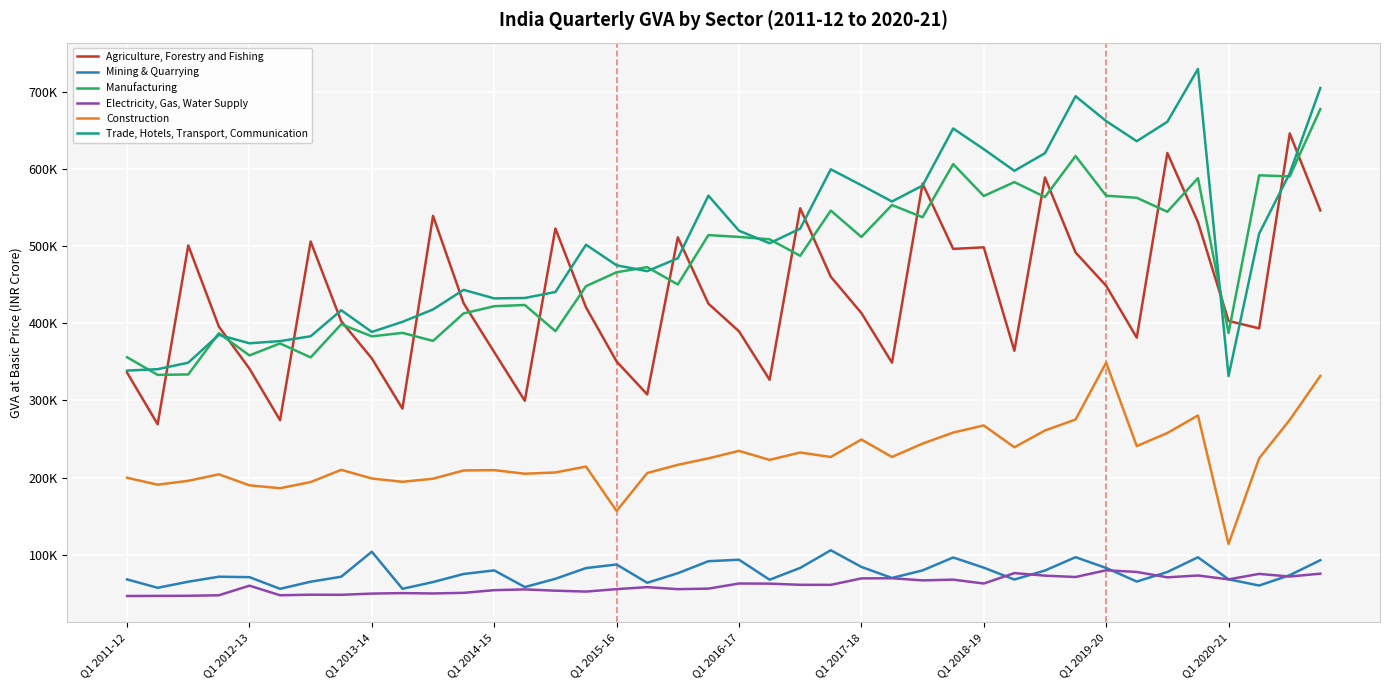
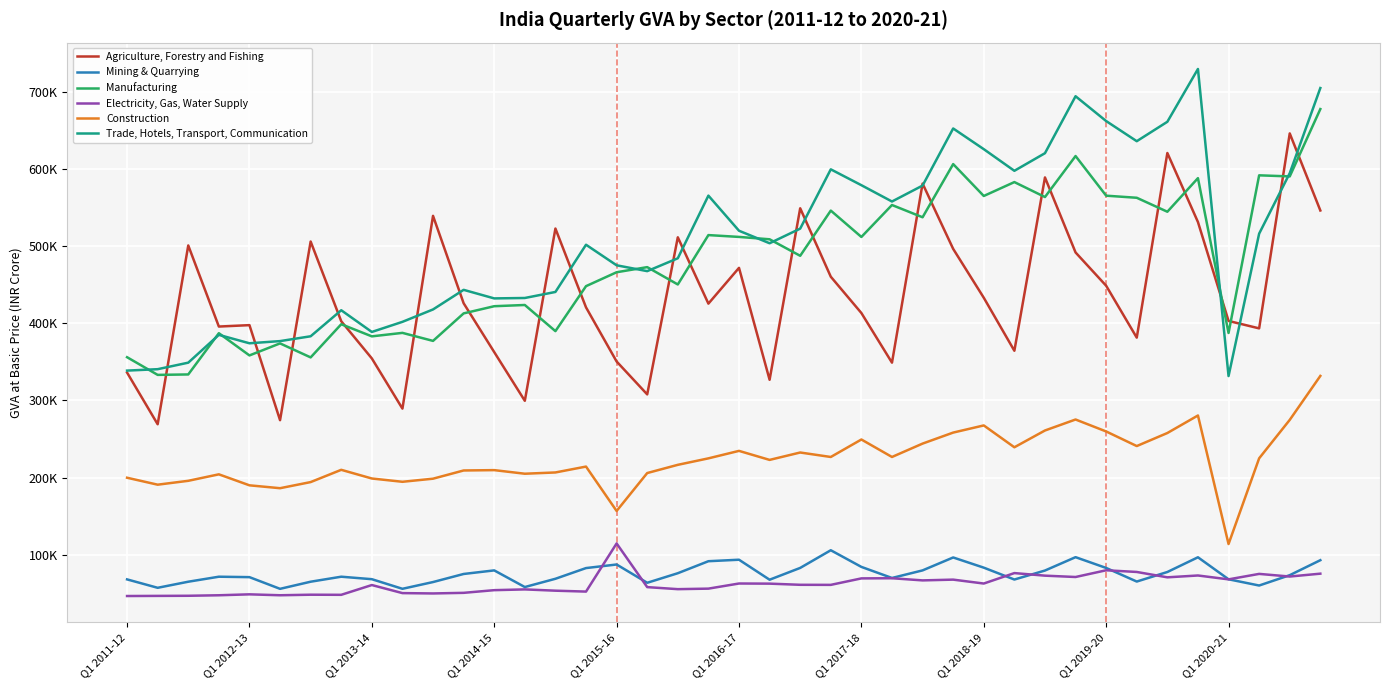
  {
    "Agriculture, Forestry and Fishing": {
-     "Q1 2012-13": 340000,
+     "Q1 2012-13": 400000,
      "Q1 2013-14": 350000,
      "Q1 2014-15": 360000,
      "Q1 2015-16": 350000,
-     "Q1 2016-17": 390000,
+     "Q1 2016-17": 470000,
      "Q1 2017-18": 410000,
-     "Q1 2018-19": 500000,
+     "Q1 2018-19": 430000,
      "Q1 2019-20": 450000,
      "Q1 2020-21": 400000
    },
    "Mining & Quarrying": {
      "Q1 2011-12": 70000,
      "Q1 2012-13": 70000,
-     "Q1 2013-14": 100000,
+     "Q1 2013-14": 70000,
      "Q1 2014-15": 80000,
      "Q1 2015-16": 90000,
      "Q1 2016-17": 90000,
      "Q1 2017-18": 80000,
      "Q1 2018-19": 80000
    },
    "Electricity, Gas, Water Supply": {
      "Q1 2011-12": 50000,
-     "Q1 2012-13": 60000,
-     "Q1 2013-14": 50000,
+     "Q1 2012-13": 50000,
+     "Q1 2013-14": 60000,
      "Q1 2014-15": 50000,
-     "Q1 2015-16": 60000,
+     "Q1 2015-16": 110000,
      "Q1 2016-17": 60000,
      "Q1 2017-18": 70000,
      "Q1 2018-19": 60000
    },
    "Construction": {
      "Q1 2011-12": 200000,
      "Q1 2012-13": 190000,
      "Q1 2013-14": 200000,
      "Q1 2014-15": 210000,
      "Q1 2015-16": 160000,
      "Q1 2016-17": 230000,
      "Q1 2017-18": 250000,
      "Q1 2018-19": 270000,
-     "Q1 2019-20": 350000,
+     "Q1 2019-20": 260000,
      "Q1 2020-21": 110000
    }
  }
